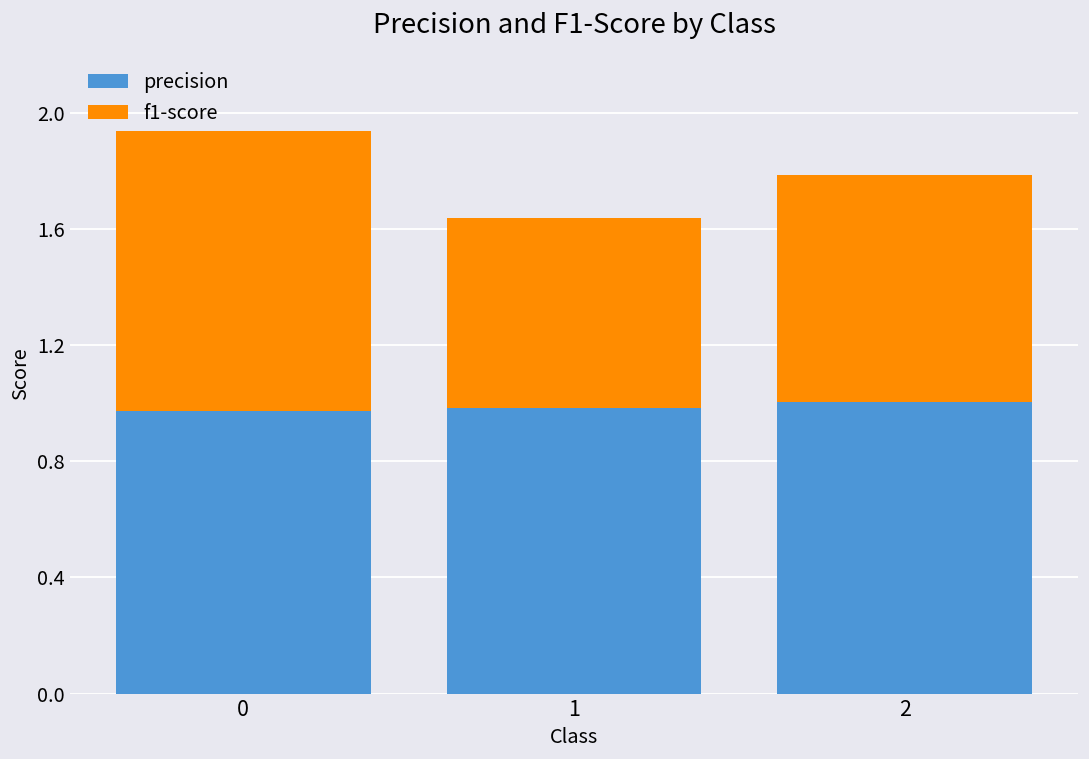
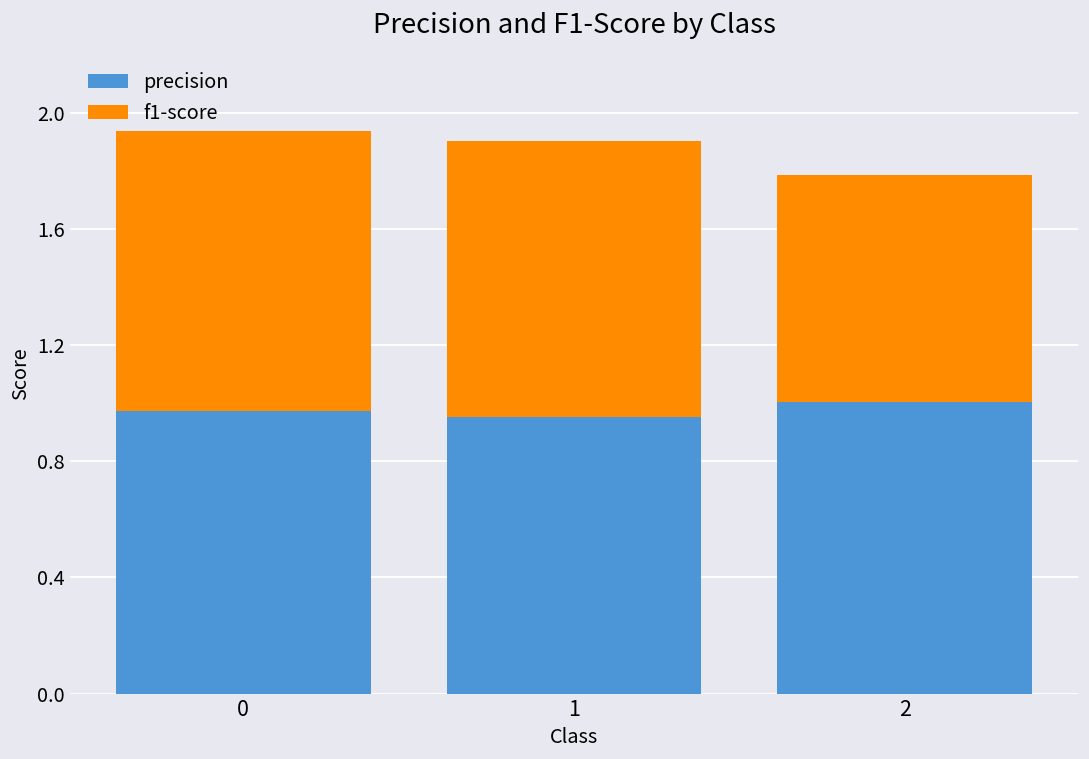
  {
    "precision": {
      "0": 0.97,
-     "1": 0.98,
+     "1": 0.95,
      "2": 1.00
    },
    "f1-score": {
      "0": 0.96,
-     "1": 0.65,
+     "1": 0.95,
      "2": 0.78
    }
  }
